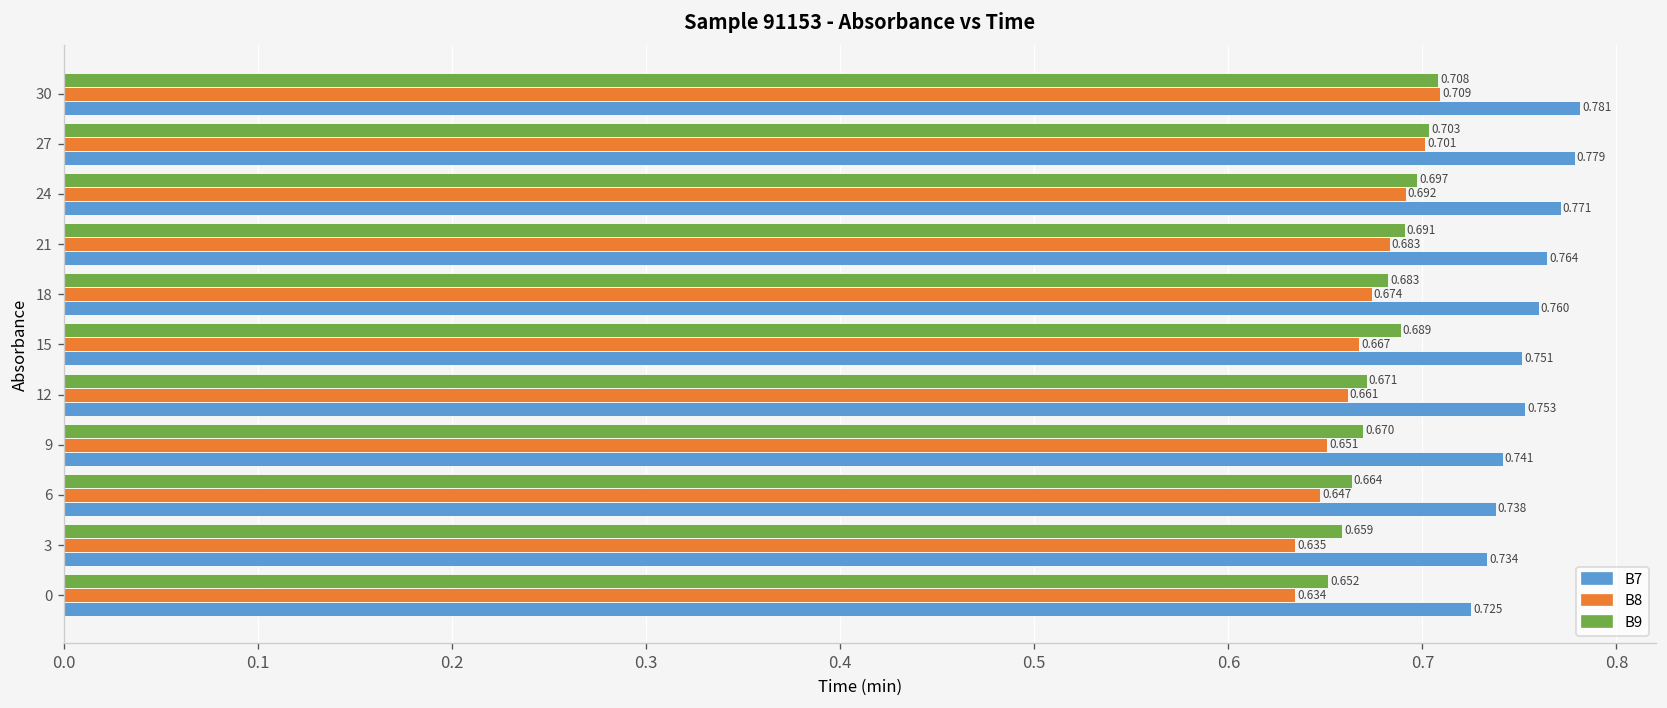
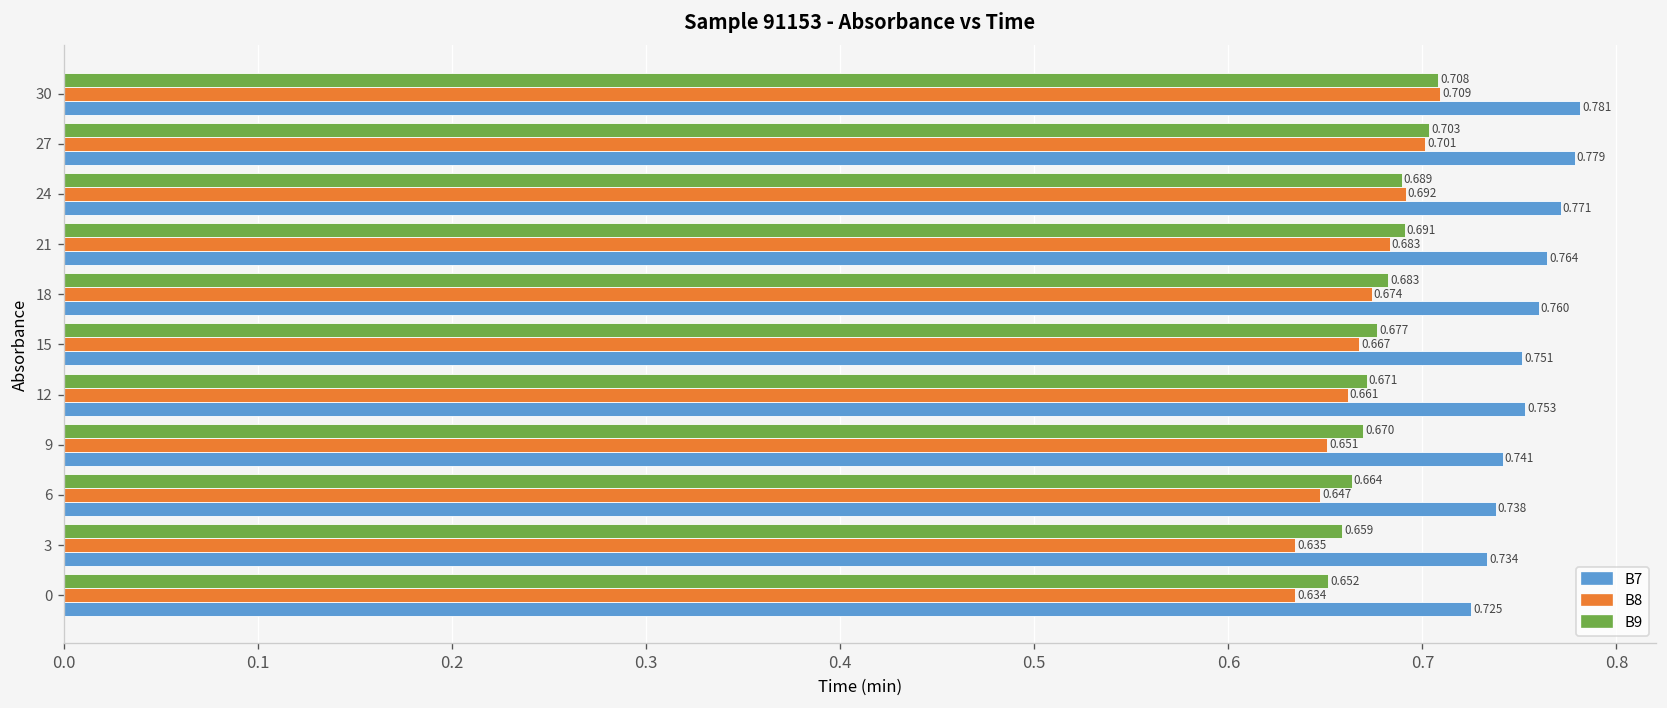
  {
    "B7": {
      "30": 0.781,
      "27": 0.779,
      "24": 0.771,
      "21": 0.764,
      "18": 0.760,
      "15": 0.751,
      "12": 0.753,
      "9": 0.741,
      "6": 0.738,
      "3": 0.734,
      "0": 0.725
    },
    "B8": {
      "30": 0.709,
      "27": 0.701,
      "24": 0.692,
      "21": 0.683,
      "18": 0.674,
      "15": 0.667,
      "12": 0.661,
      "9": 0.651,
      "6": 0.647,
      "3": 0.635,
      "0": 0.634
    },
    "B9": {
      "30": 0.708,
      "27": 0.703,
-     "24": 0.697,
+     "24": 0.689,
      "21": 0.691,
      "18": 0.683,
-     "15": 0.689,
+     "15": 0.677,
      "12": 0.671,
      "9": 0.670,
      "6": 0.664,
      "3": 0.659,
      "0": 0.652
    }
  }
